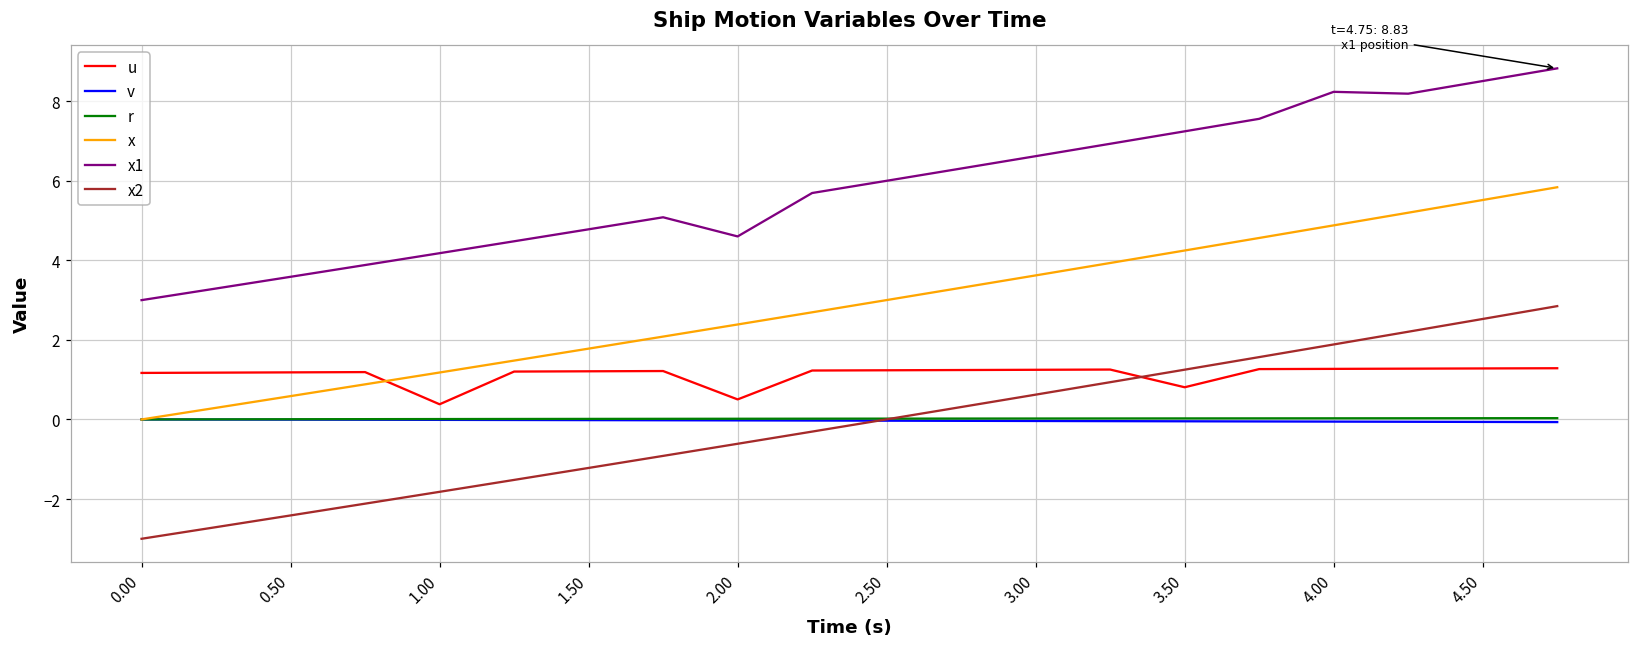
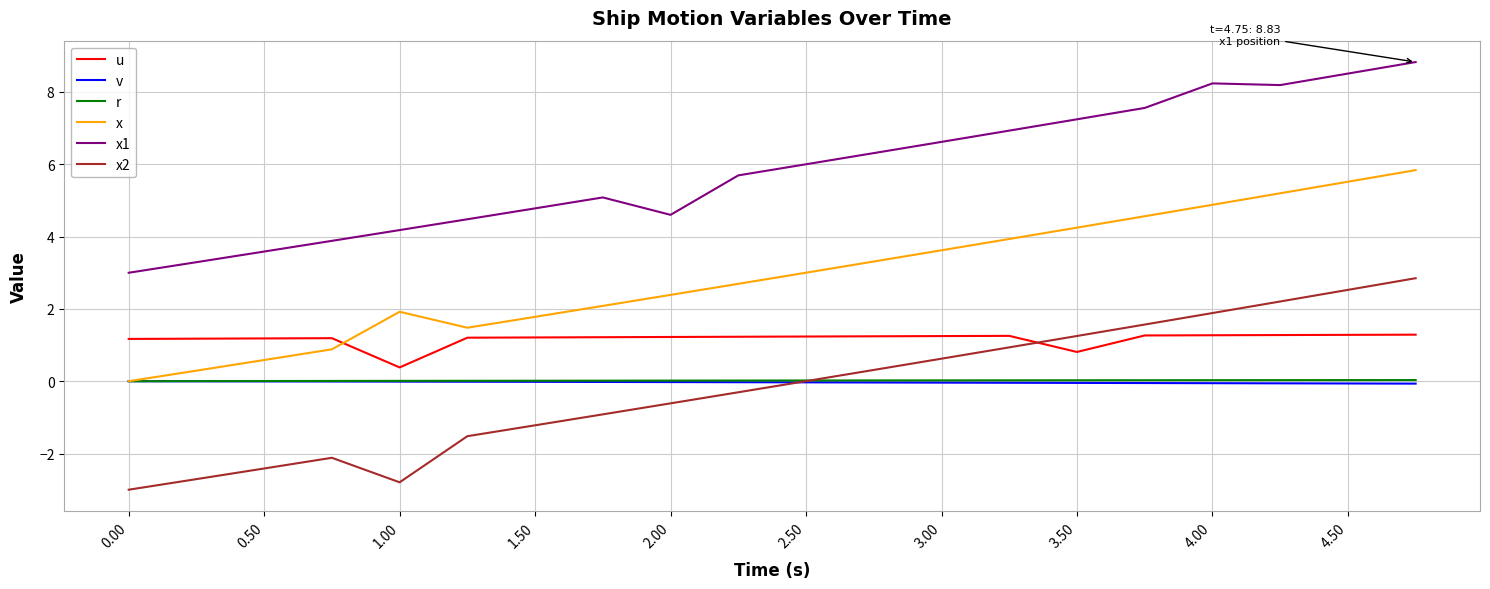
  {
    "u": {
      "0.00": 1.2,
      "0.50": 1.2,
      "1.00": 0.4,
      "1.50": 1.2,
-     "2.00": 0.5,
+     "2.00": 1.2,
      "2.50": 1.2,
      "3.00": 1.2,
      "3.50": 0.8,
      "4.00": 1.3,
      "4.50": 1.3
    },
    "v": {
      "3.50": 0.0,
      "4.00": -0.1,
      "4.50": -0.1
    },
    "r": {
      "3.50": 0.0,
      "4.00": 0.0,
      "4.50": 0.0
    },
    "x": {
      "0.50": 0.6,
-     "1.00": 1.2,
+     "1.00": 1.9,
      "1.50": 1.8,
      "2.00": 2.4,
      "2.50": 3.0,
      "3.00": 3.6,
      "3.50": 4.2,
      "4.00": 4.9,
      "4.50": 5.5
    },
    "x1": {
      "0.00": 3.0,
      "0.50": 3.6,
      "1.00": 4.2,
      "1.50": 4.8,
      "2.00": 4.6,
      "2.50": 6.0,
      "3.00": 6.6,
      "3.50": 7.2,
      "4.00": 8.2,
      "4.50": 8.5
    },
    "x2": {
      "0.00": -3.0,
      "0.50": -2.4,
-     "1.00": -1.8,
+     "1.00": -2.8,
      "1.50": -1.2,
      "2.00": -0.6,
      "3.00": 0.6,
      "3.50": 1.3,
      "4.00": 1.9,
      "4.50": 2.5
    }
  }
